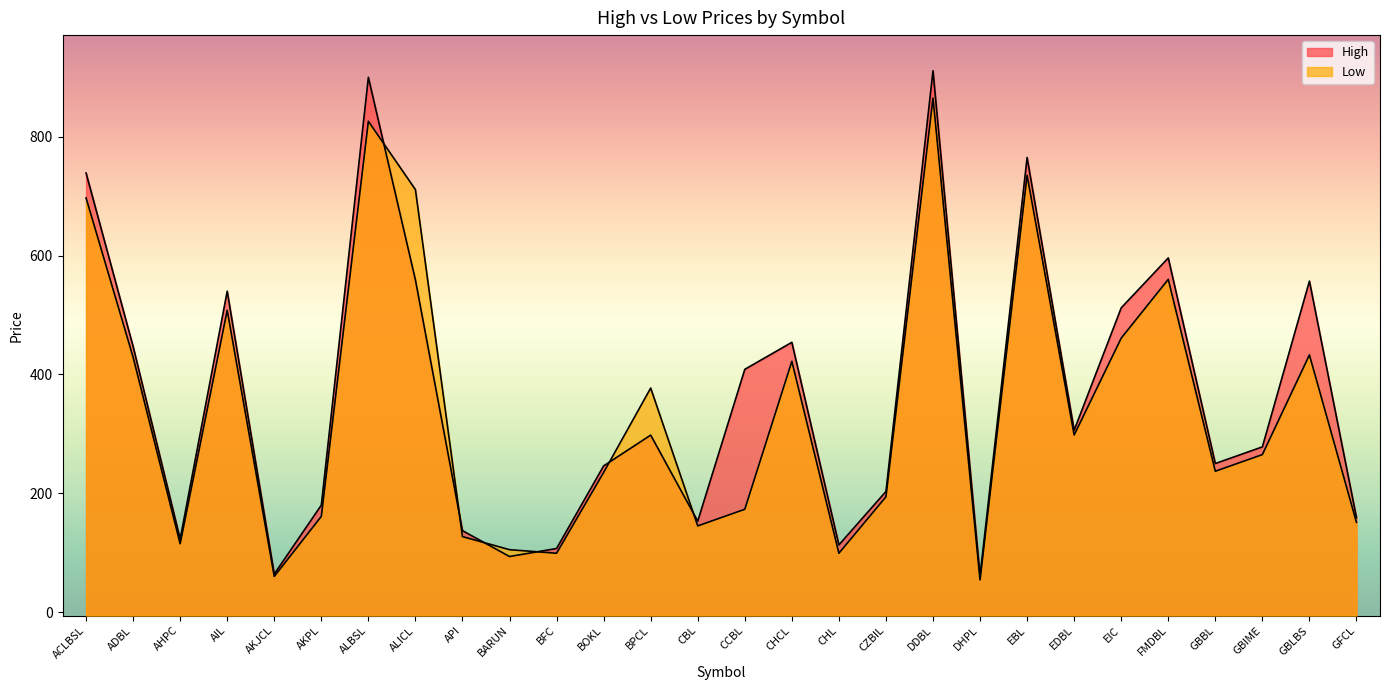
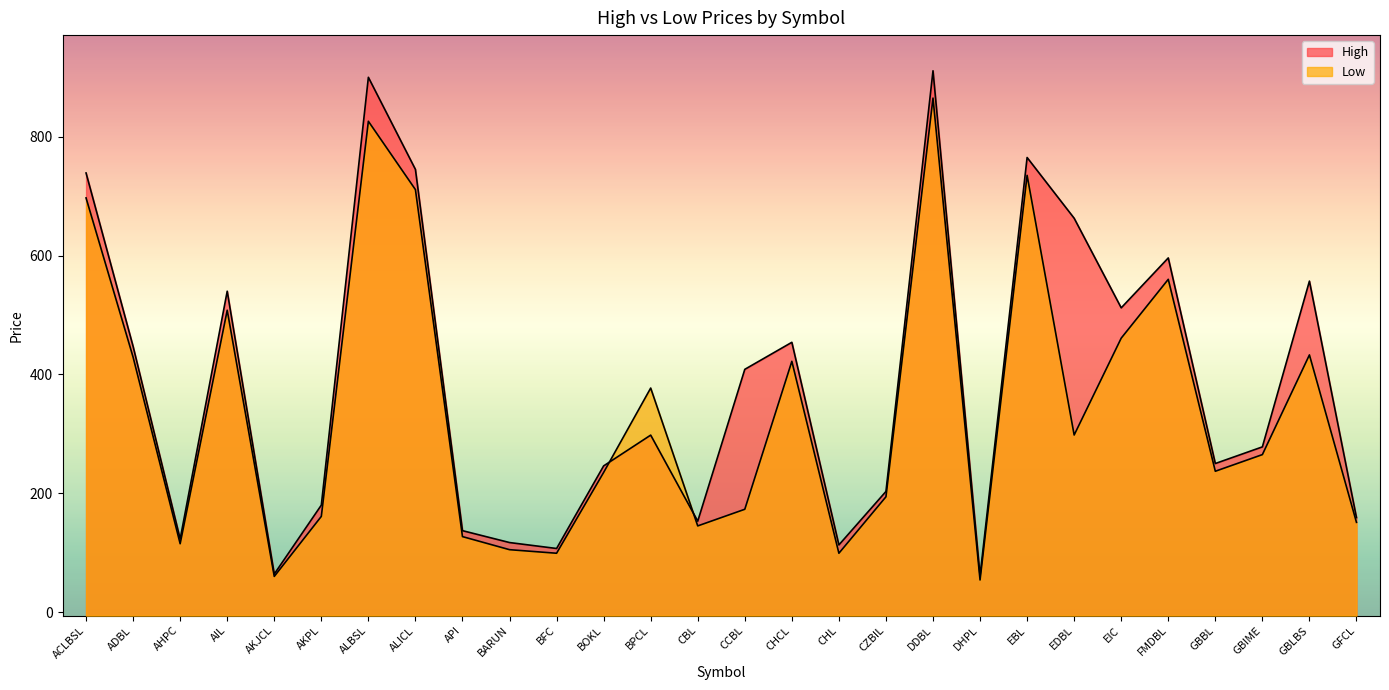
  {
    "High": {
      "ACLBSL": 740,
      "ADBL": 450,
      "AHPC": 120,
      "AIL": 540,
      "AKPL": 180,
      "ALBSL": 900,
-     "ALICL": 560,
+     "ALICL": 750,
      "API": 140,
-     "BARUN": 90,
+     "BARUN": 120,
      "BFC": 110,
      "BOKL": 250,
      "BPCL": 300,
      "CBL": 150,
      "CCBL": 410,
      "CHCL": 450,
      "CHL": 110,
      "CZBIL": 200,
      "DDBL": 910,
      "DHPL": 60,
      "EBL": 770,
-     "EDBL": 310,
+     "EDBL": 660,
      "EIC": 510,
      "FMDBL": 600,
      "GBBL": 250,
      "GBIME": 280,
      "GBLBS": 560,
      "GFCL": 160
    },
    "Low": {
      "ACLBSL": 700,
      "ADBL": 430,
      "AHPC": 120,
      "AIL": 510,
      "AKPL": 160,
      "ALBSL": 830,
      "ALICL": 710,
      "API": 130,
      "BARUN": 110,
      "BFC": 100,
      "BOKL": 240,
      "BPCL": 380,
      "CBL": 150,
      "CCBL": 170,
      "CHCL": 420,
      "CHL": 100,
      "CZBIL": 190,
      "DDBL": 870,
      "DHPL": 50,
      "EBL": 740,
      "EDBL": 300,
      "EIC": 460,
      "FMDBL": 560,
      "GBBL": 240,
      "GBIME": 270,
      "GBLBS": 430,
      "GFCL": 150
    }
  }
